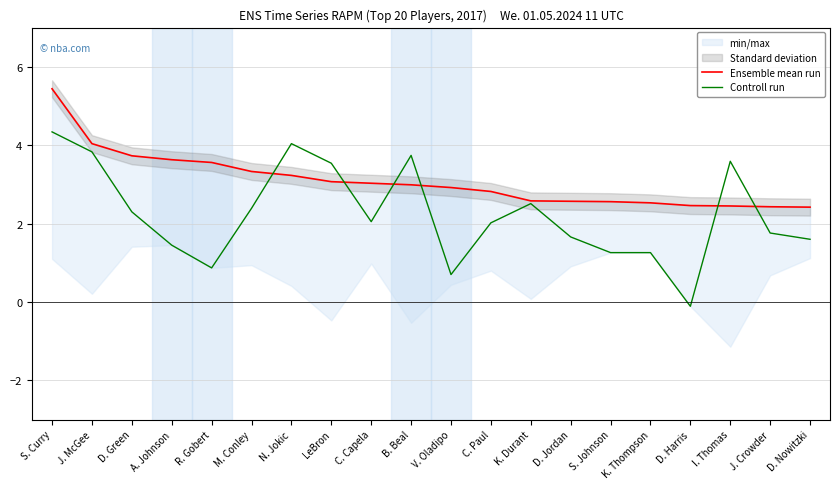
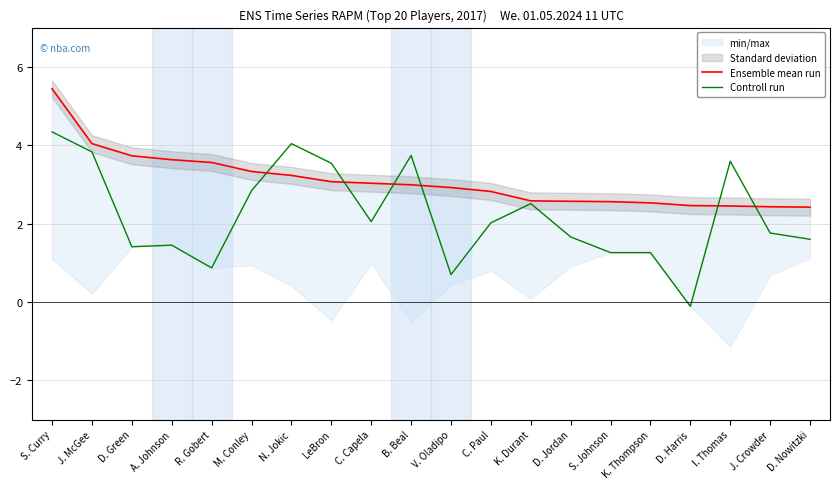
  {
    "Controll run": {
      "S. Curry": 4.3,
      "J. McGee": 3.8,
-     "D. Green": 2.3,
+     "D. Green": 1.4,
      "A. Johnson": 1.5,
      "R. Gobert": 0.9,
-     "M. Conley": 2.4,
+     "M. Conley": 2.8,
      "N. Jokic": 4.0,
      "LeBron": 3.5,
      "C. Capela": 2.1,
      "B. Beal": 3.7,
      "V. Oladipo": 0.7,
      "C. Paul": 2.0,
      "K. Durant": 2.5,
      "D. Jordan": 1.7,
      "S. Johnson": 1.3,
      "K. Thompson": 1.3,
      "D. Harris": -0.1,
      "I. Thomas": 3.6,
      "J. Crowder": 1.8,
      "D. Nowitzki": 1.6
    }
  }
